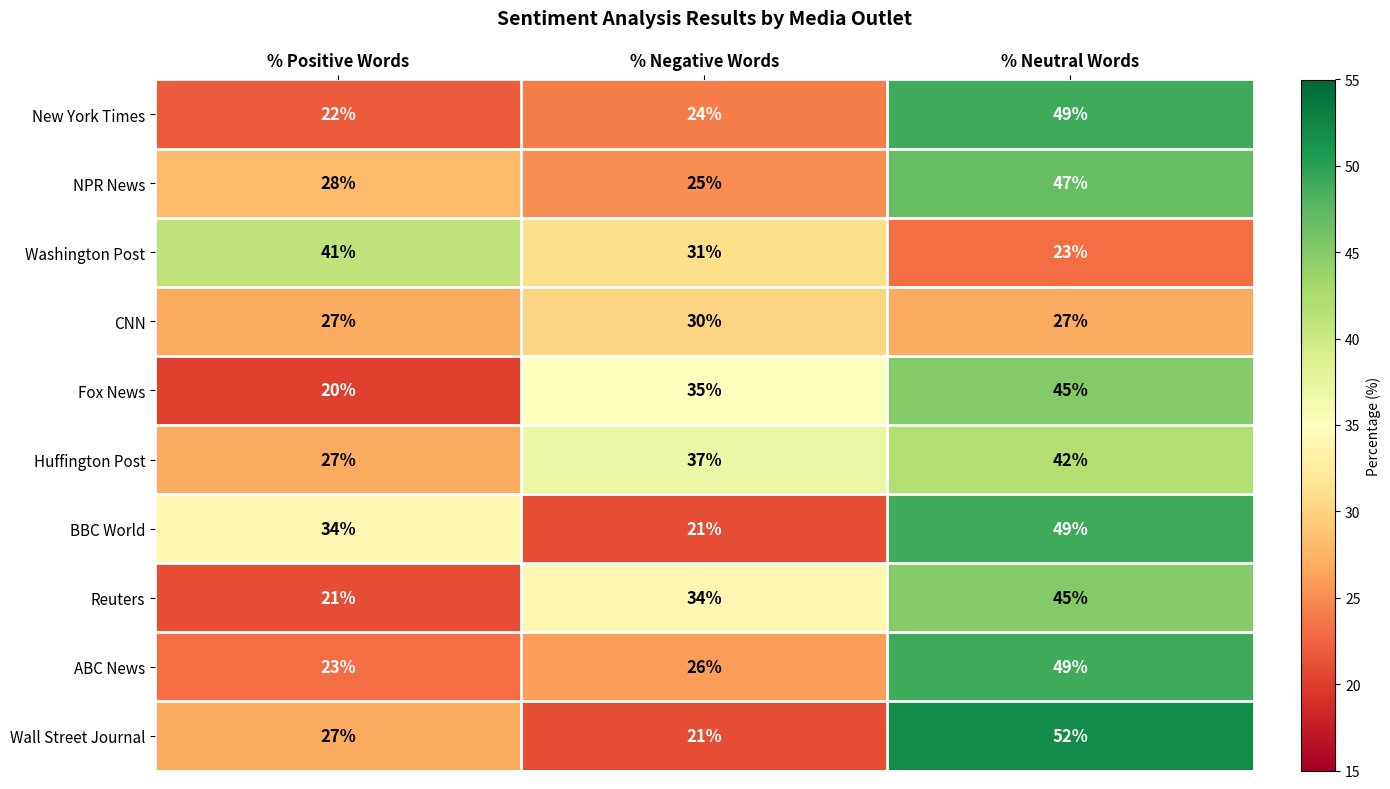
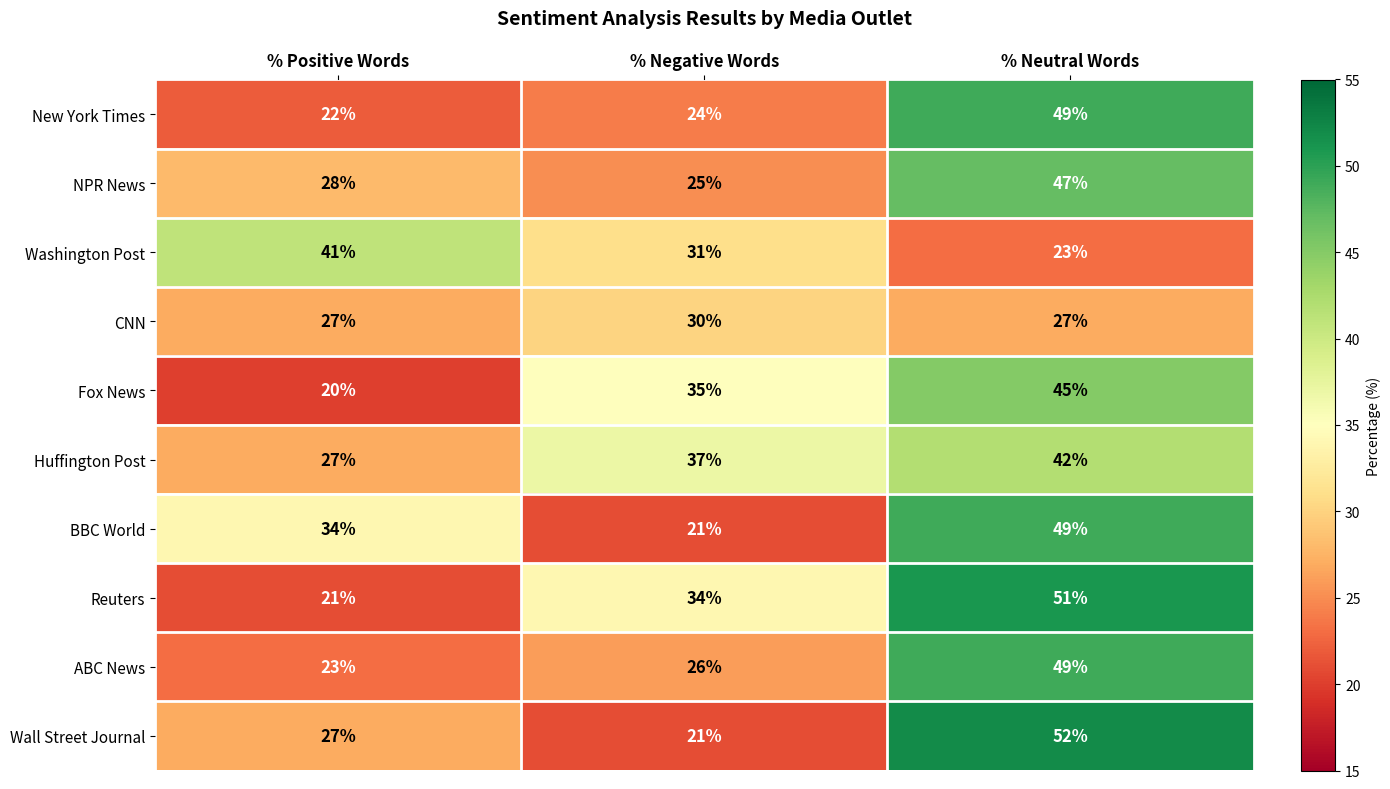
  {
    "New York Times": {
      "% Positive Words": "22%",
      "% Negative Words": "24%",
      "% Neutral Words": "49%"
    },
    "NPR News": {
      "% Positive Words": "28%",
      "% Negative Words": "25%",
      "% Neutral Words": "47%"
    },
    "Washington Post": {
      "% Positive Words": "41%",
      "% Negative Words": "31%",
      "% Neutral Words": "23%"
    },
    "CNN": {
      "% Positive Words": "27%",
      "% Negative Words": "30%",
      "% Neutral Words": "27%"
    },
    "Fox News": {
      "% Positive Words": "20%",
      "% Negative Words": "35%",
      "% Neutral Words": "45%"
    },
    "Huffington Post": {
      "% Positive Words": "27%",
      "% Negative Words": "37%",
      "% Neutral Words": "42%"
    },
    "BBC World": {
      "% Positive Words": "34%",
      "% Negative Words": "21%",
      "% Neutral Words": "49%"
    },
    "Reuters": {
      "% Positive Words": "21%",
      "% Negative Words": "34%",
-     "% Neutral Words": "45%"
+     "% Neutral Words": "51%"
    },
    "ABC News": {
      "% Positive Words": "23%",
      "% Negative Words": "26%",
      "% Neutral Words": "49%"
    },
    "Wall Street Journal": {
      "% Positive Words": "27%",
      "% Negative Words": "21%",
      "% Neutral Words": "52%"
    }
  }
